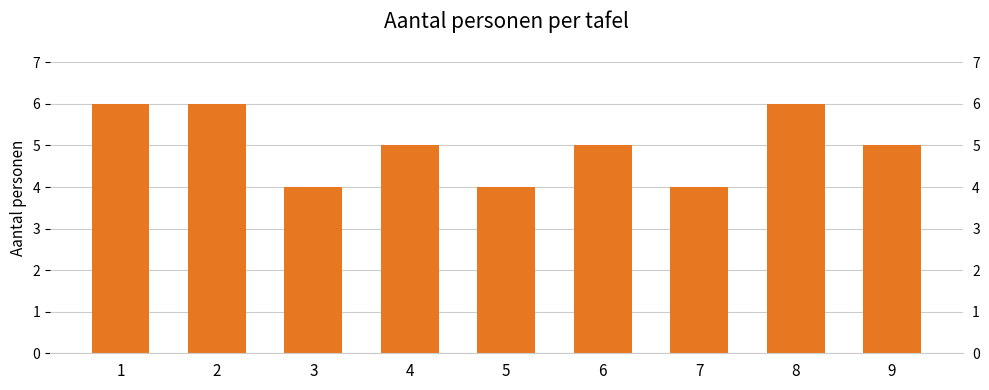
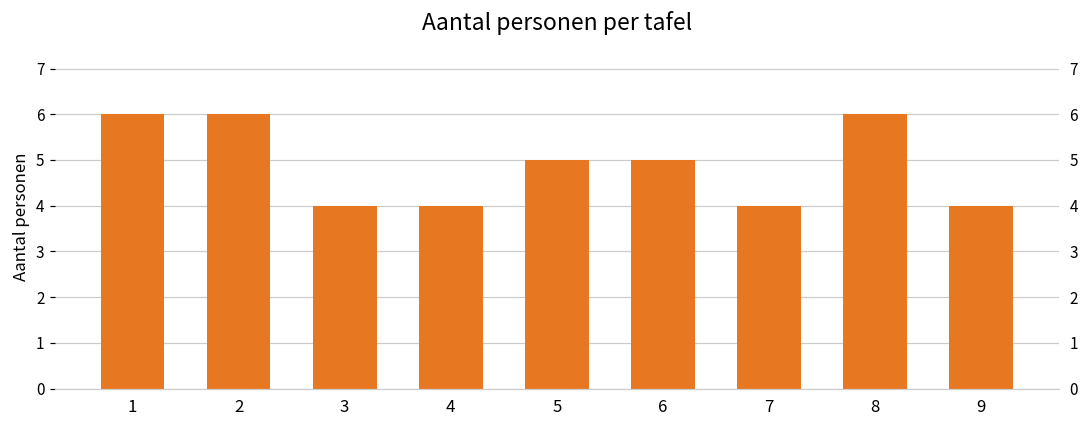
  {
    "1": 6,
    "2": 6,
    "3": 4,
-   "4": 5,
-   "5": 4,
+   "4": 4,
+   "5": 5,
    "6": 5,
    "7": 4,
    "8": 6,
-   "9": 5
+   "9": 4
  }
